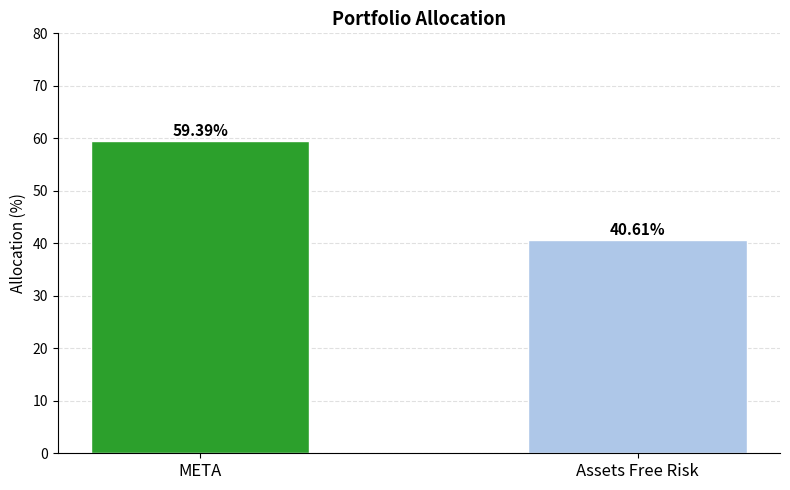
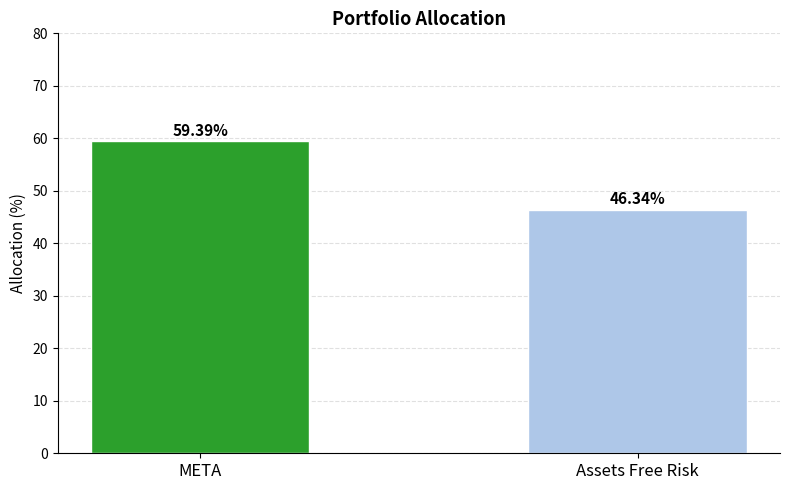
  {
    "META": "59.39%",
-   "Assets Free Risk": "40.61%"
+   "Assets Free Risk": "46.34%"
  }
